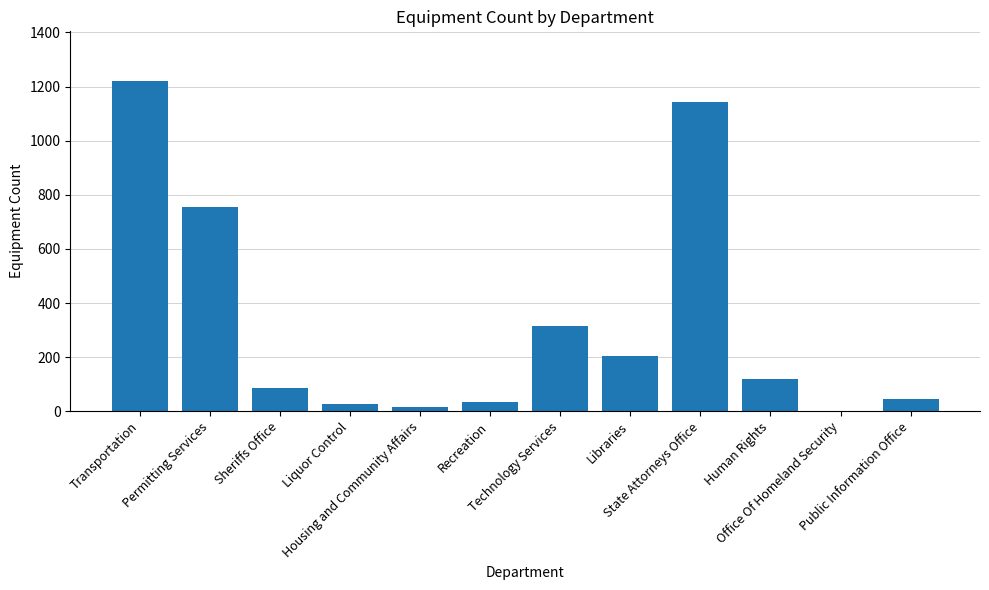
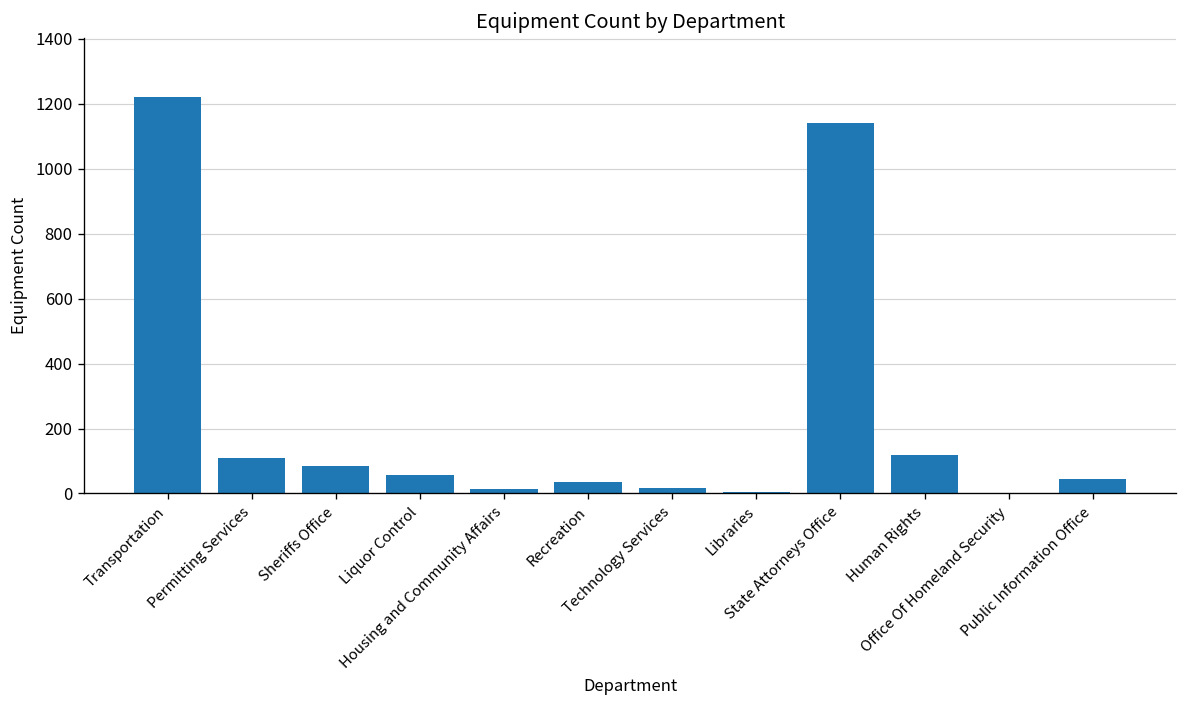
  {
    "Transportation": 1220,
-   "Permitting Services": 760,
+   "Permitting Services": 110,
    "Sheriffs Office": 90,
-   "Liquor Control": 30,
+   "Liquor Control": 60,
    "Housing and Community Affairs": 20,
    "Recreation": 40,
-   "Technology Services": 310,
-   "Libraries": 210,
+   "Technology Services": 20,
+   "Libraries": 10,
    "State Attorneys Office": 1140,
    "Human Rights": 120,
    "Public Information Office": 50
  }
